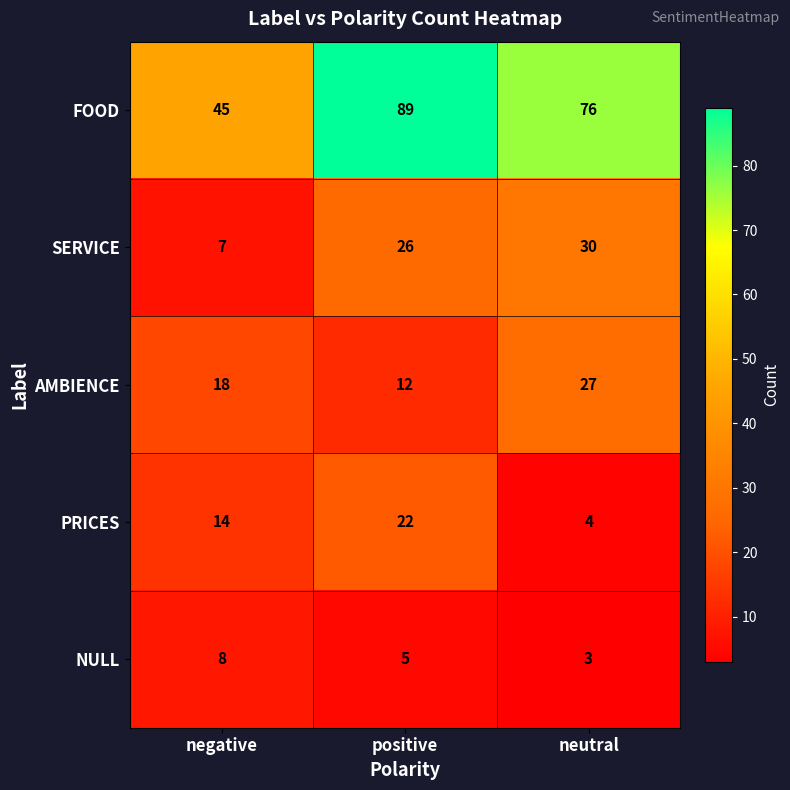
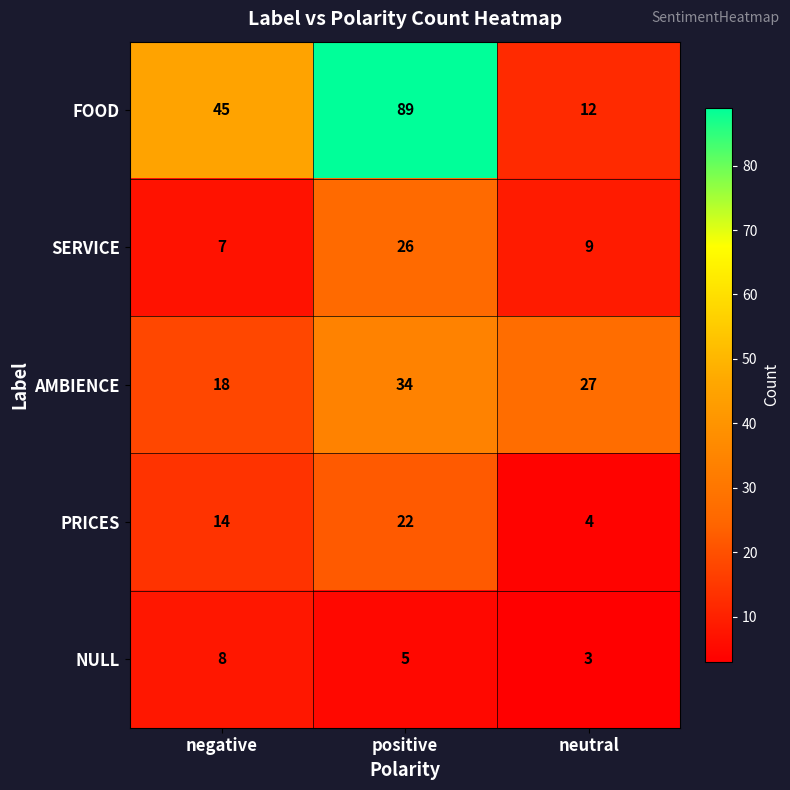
  {
    "FOOD": {
      "negative": 45,
      "positive": 89,
-     "neutral": 76
+     "neutral": 12
    },
    "SERVICE": {
      "negative": 7,
      "positive": 26,
-     "neutral": 30
+     "neutral": 9
    },
    "AMBIENCE": {
      "negative": 18,
-     "positive": 12,
+     "positive": 34,
      "neutral": 27
    },
    "PRICES": {
      "negative": 14,
      "positive": 22,
      "neutral": 4
    },
    "NULL": {
      "negative": 8,
      "positive": 5,
      "neutral": 3
    }
  }
